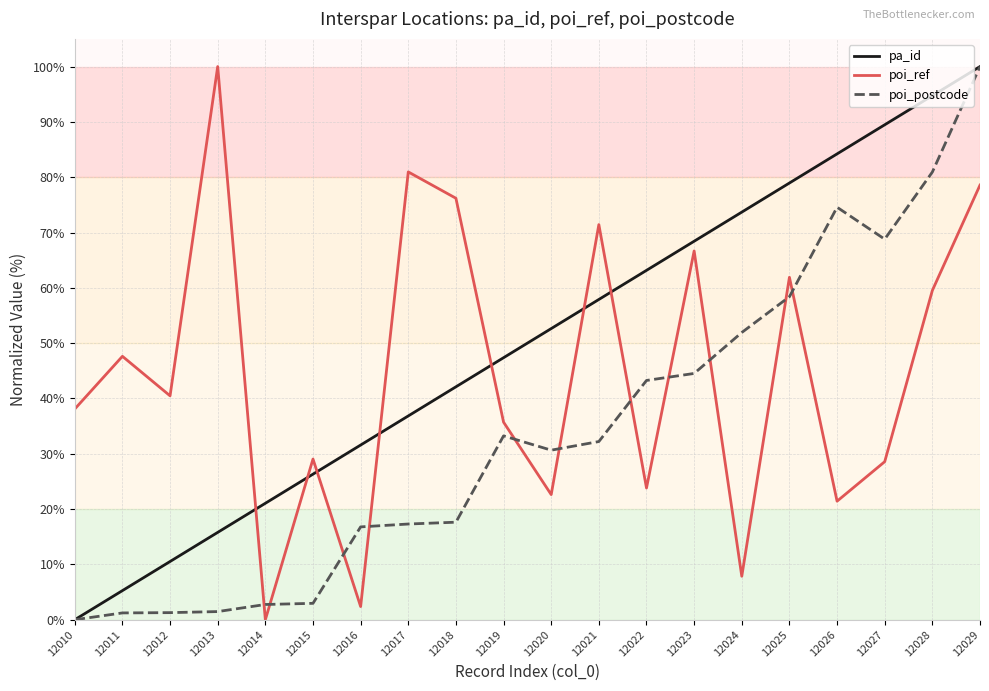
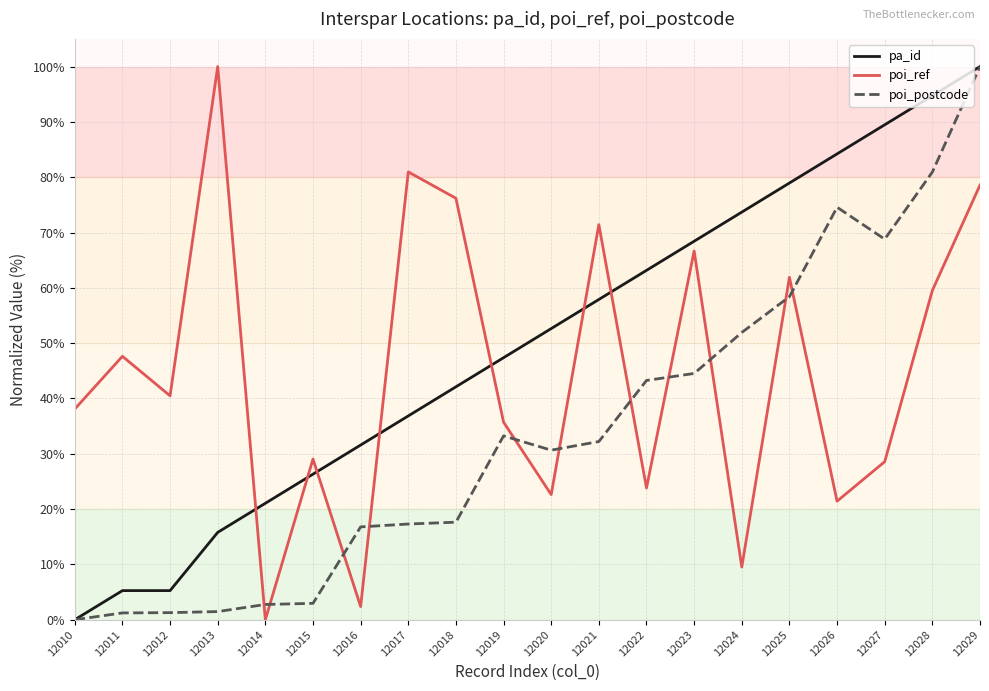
  {
    "pa_id": {
      "12011": "5%",
-     "12012": "11%",
+     "12012": "5%",
      "12013": "16%",
      "12014": "21%",
      "12015": "26%",
      "12016": "32%",
      "12017": "37%",
      "12018": "42%",
      "12019": "47%",
      "12020": "53%",
      "12021": "58%",
      "12022": "63%",
      "12023": "68%",
      "12024": "74%",
      "12025": "79%",
      "12026": "84%",
      "12027": "89%"
    },
    "poi_ref": {
      "12010": "38%",
      "12011": "48%",
      "12012": "40%",
      "12013": "100%",
      "12014": "0%",
      "12015": "29%",
      "12016": "2%",
      "12017": "81%",
      "12018": "76%",
      "12019": "36%",
      "12020": "23%",
      "12021": "71%",
      "12022": "24%",
      "12023": "67%",
-     "12024": "8%",
+     "12024": "10%",
      "12025": "62%",
      "12026": "21%",
      "12027": "29%",
      "12028": "60%",
      "12029": "79%"
    },
    "poi_postcode": {
      "12011": "1%",
      "12012": "1%",
      "12013": "1%",
      "12014": "3%",
      "12015": "3%",
      "12016": "17%",
      "12017": "17%",
      "12018": "18%",
      "12019": "33%",
      "12020": "31%",
      "12021": "32%",
      "12022": "43%",
      "12023": "45%",
      "12024": "52%",
      "12025": "58%",
      "12026": "75%",
      "12027": "69%",
      "12028": "81%"
    }
  }
